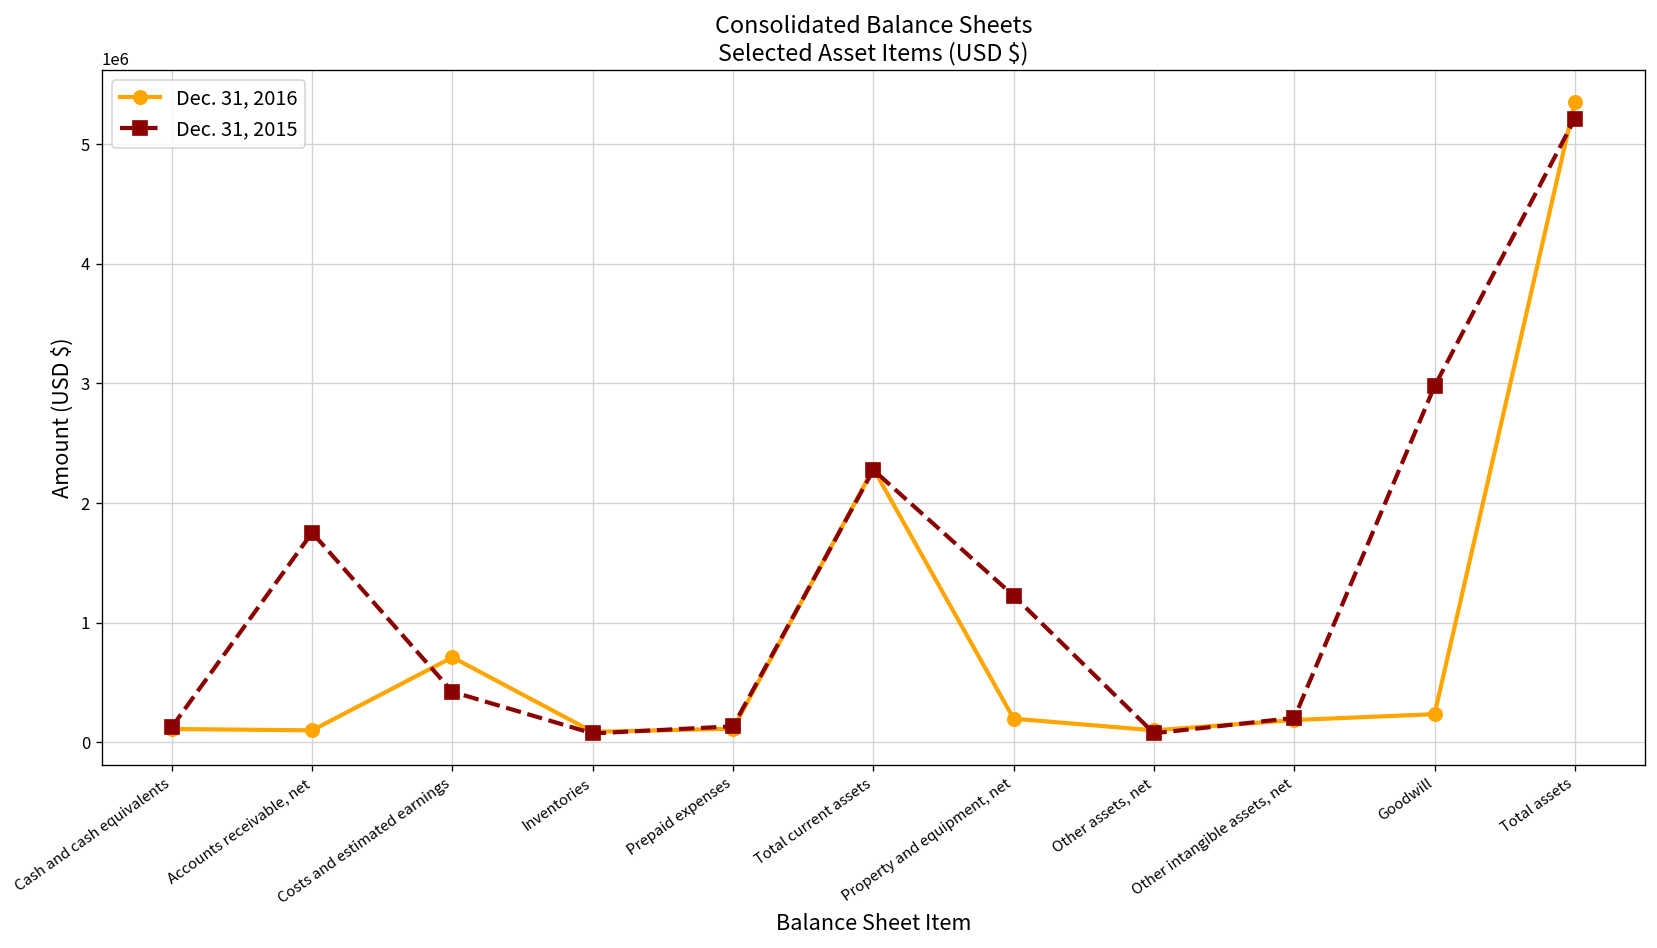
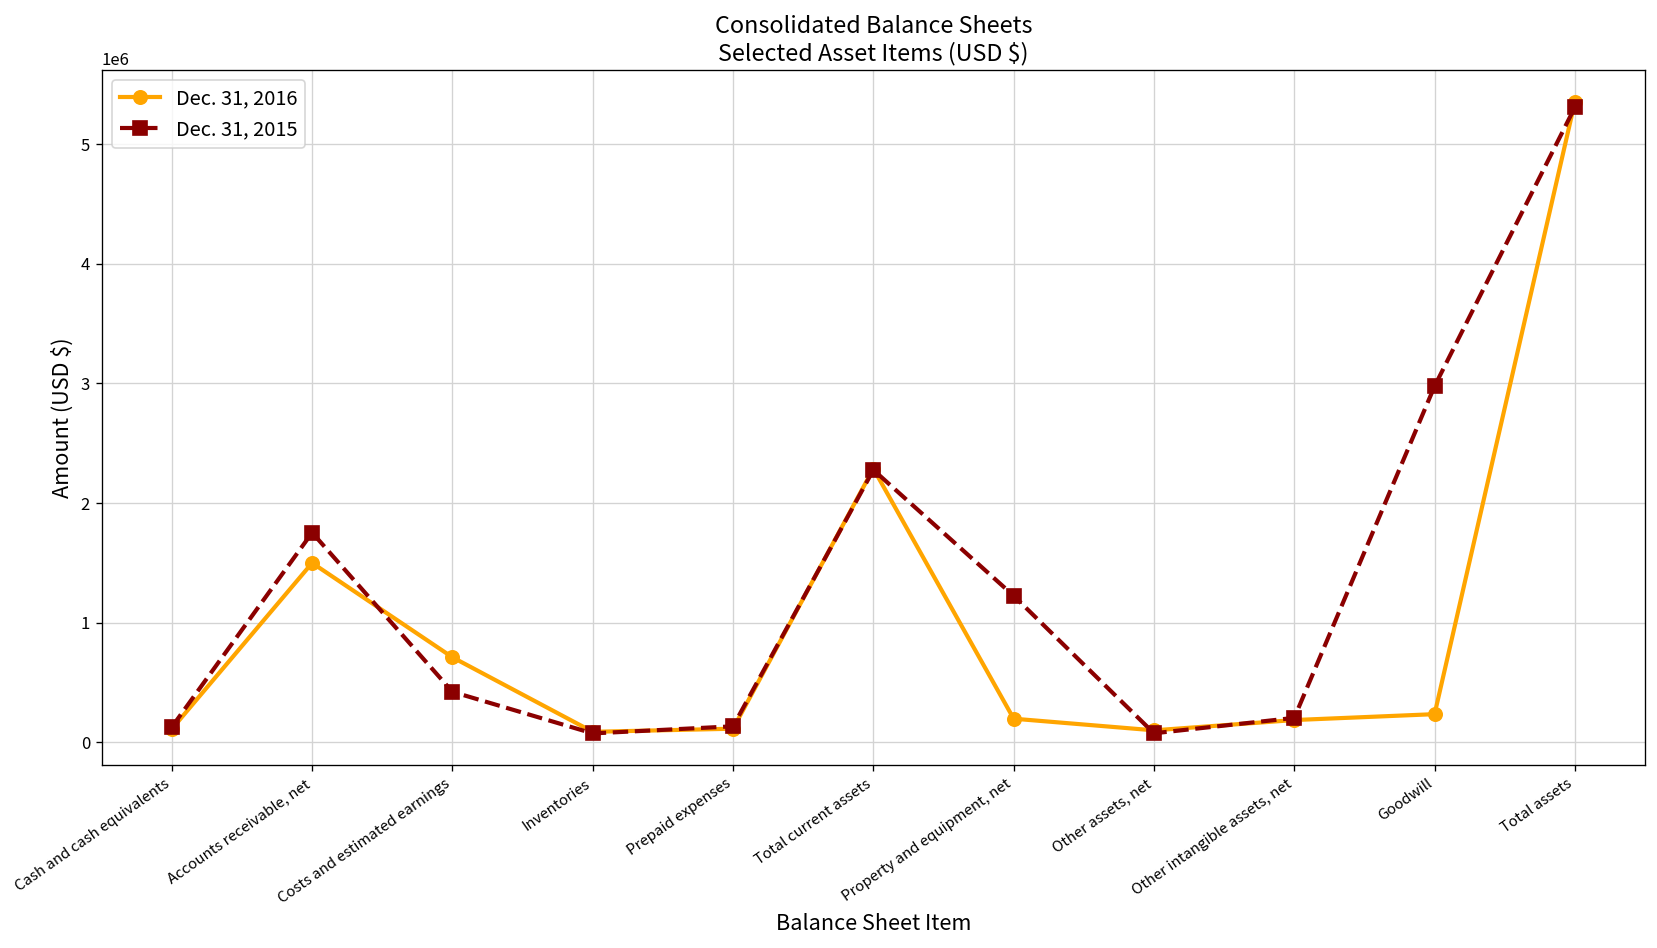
  {
    "Dec. 31, 2016": {
-     "Accounts receivable, net": 100000,
+     "Accounts receivable, net": 1500000,
      "Costs and estimated earnings": 700000,
      "Property and equipment, net": 200000,
      "Goodwill": 200000,
      "Total assets": 5400000
    },
    "Dec. 31, 2015": {
      "Accounts receivable, net": 1800000,
      "Costs and estimated earnings": 400000,
      "Property and equipment, net": 1200000,
      "Goodwill": 3000000,
-     "Total assets": 5200000
+     "Total assets": 5300000
    }
  }
